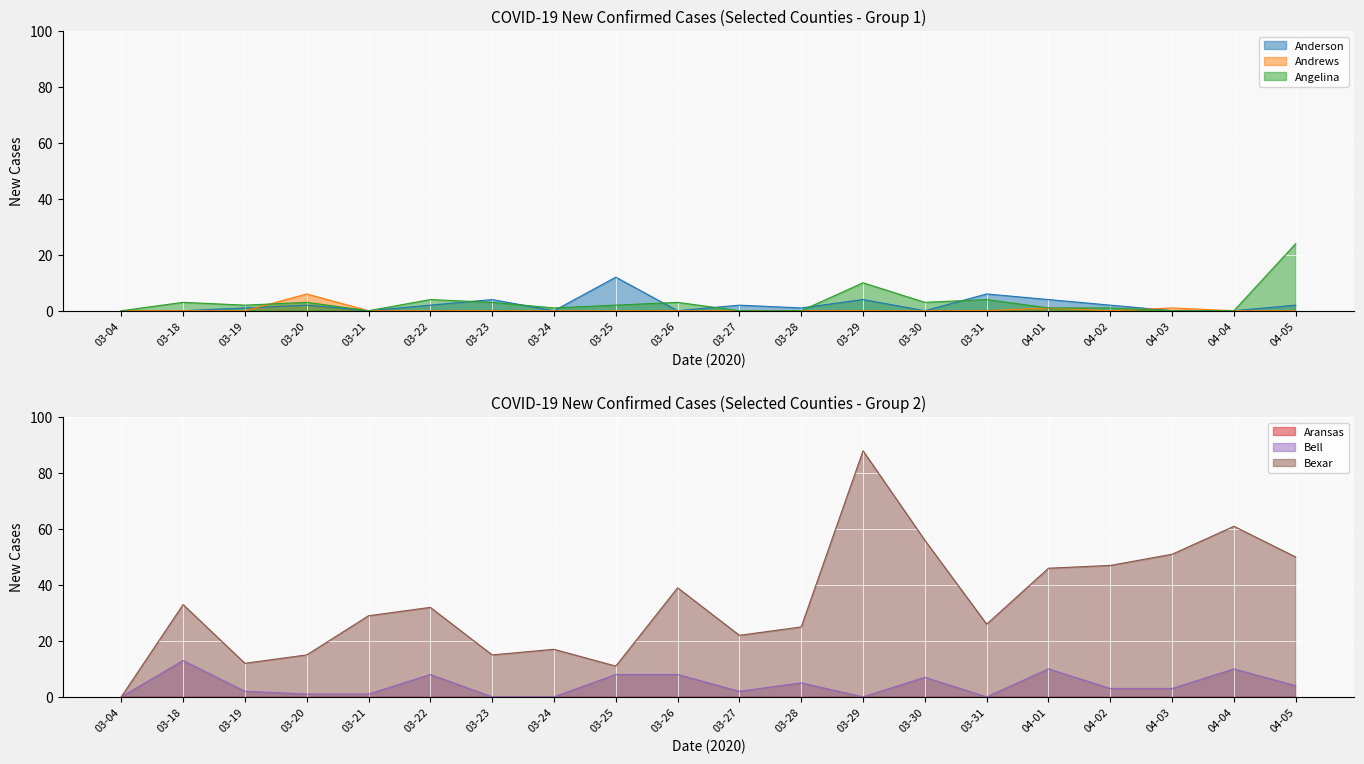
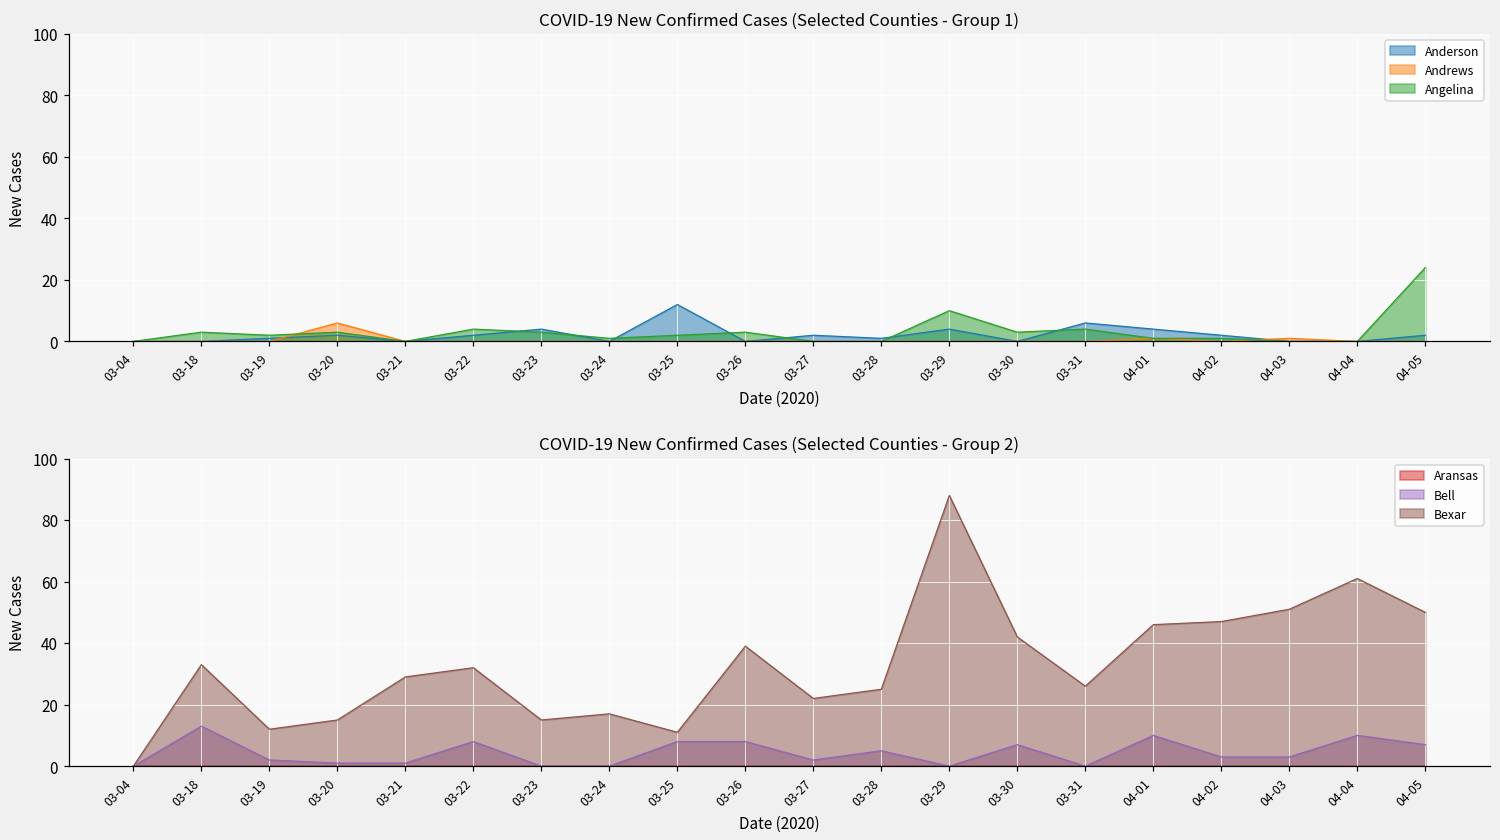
  {
    "COVID-19 New Confirmed Cases (Selected Counties - Group 1)": {
      "Anderson": {
        "03-19": 1,
        "03-20": 2,
        "03-22": 2,
        "03-23": 4,
        "03-25": 12,
        "03-27": 2,
        "03-28": 1,
        "03-29": 4,
        "03-31": 6,
        "04-01": 4,
        "04-02": 2,
        "04-05": 2
      },
      "Andrews": {
        "03-19": 0,
        "03-20": 6,
        "03-22": 0,
        "03-23": 0,
        "03-25": 0,
        "03-29": 0,
        "03-31": 0,
        "04-02": 0,
        "04-03": 1,
        "04-05": 0
      },
      "Angelina": {
        "03-18": 3,
        "03-19": 2,
        "03-20": 3,
        "03-22": 4,
        "03-23": 3,
        "03-24": 1,
        "03-25": 2,
        "03-26": 3,
        "03-29": 10,
        "03-30": 3,
        "03-31": 4,
        "04-02": 1,
        "04-05": 24
      }
    },
    "COVID-19 New Confirmed Cases (Selected Counties - Group 2)": {
      "Aransas": {
        "03-18": 0,
        "03-19": 0,
        "03-20": 0,
        "03-21": 0,
        "03-22": 0,
        "03-25": 0,
        "03-26": 0,
        "03-27": 0,
        "03-28": 0,
        "03-30": 0,
        "04-01": 0,
        "04-02": 0,
        "04-03": 0,
        "04-04": 0,
        "04-05": 0
      },
      "Bell": {
        "03-18": 13,
        "03-19": 2,
        "03-20": 1,
        "03-21": 1,
        "03-22": 8,
        "03-25": 8,
        "03-26": 8,
        "03-27": 2,
        "03-28": 5,
        "03-30": 7,
        "04-01": 10,
        "04-02": 3,
        "04-03": 3,
        "04-04": 10,
-       "04-05": 4
+       "04-05": 7
      },
      "Bexar": {
        "03-18": 33,
        "03-19": 12,
        "03-20": 15,
        "03-21": 29,
        "03-22": 32,
        "03-23": 15,
        "03-24": 17,
        "03-25": 11,
        "03-26": 39,
        "03-27": 22,
        "03-28": 25,
        "03-29": 88,
-       "03-30": 56,
+       "03-30": 42,
        "03-31": 26,
        "04-01": 46,
        "04-02": 47,
        "04-03": 51,
        "04-04": 61,
        "04-05": 50
      }
    }
  }
